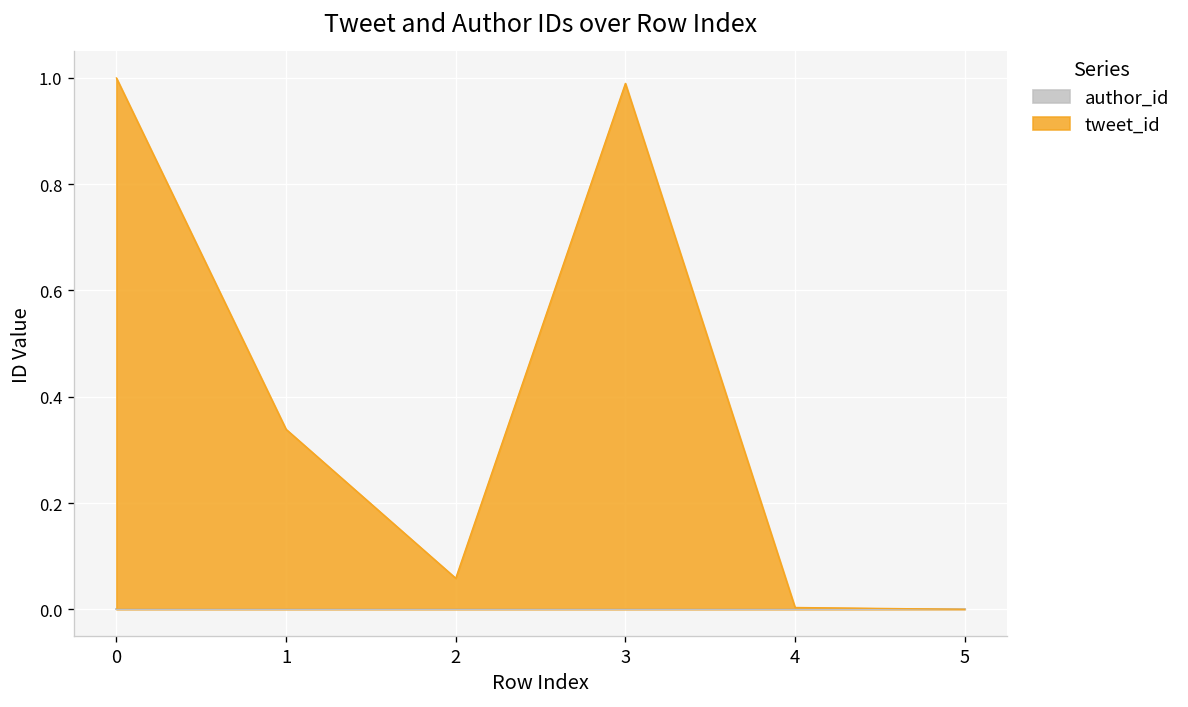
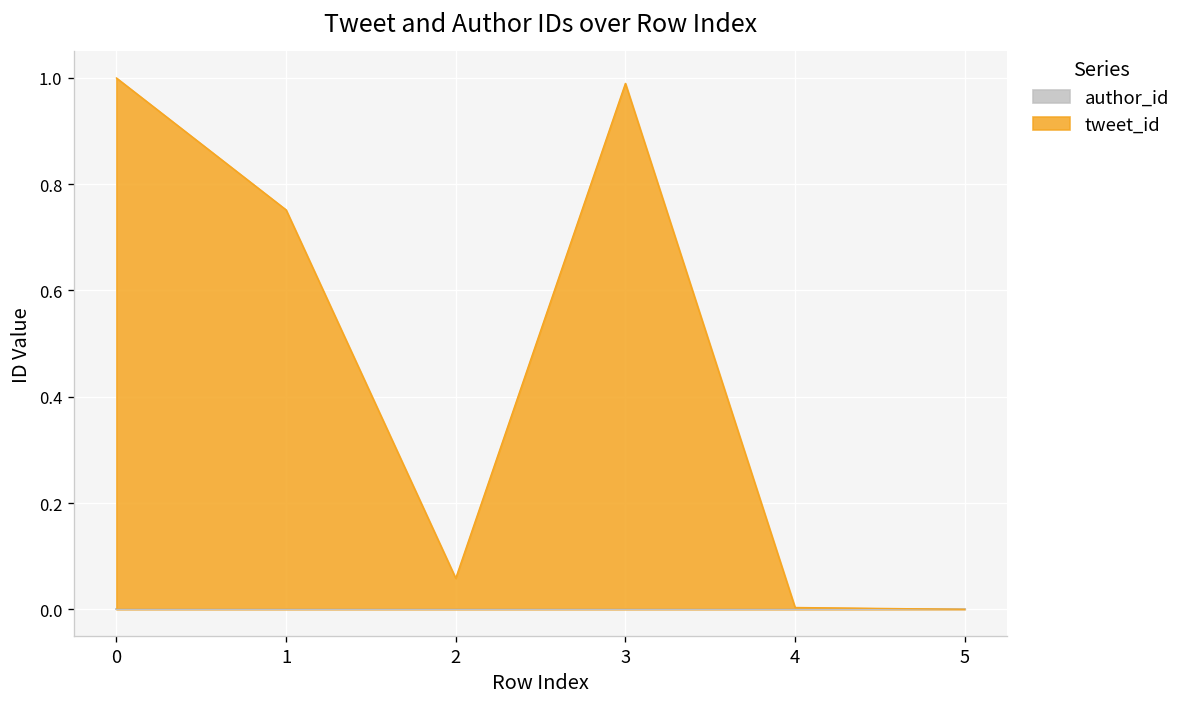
  {
    "author_id": {
      "0": 0.00,
      "1": 0.00,
      "2": 0.00,
      "3": 0.00
    },
    "tweet_id": {
      "0": 1.00,
-     "1": 0.34,
+     "1": 0.75,
      "2": 0.06,
      "3": 0.99
    }
  }
